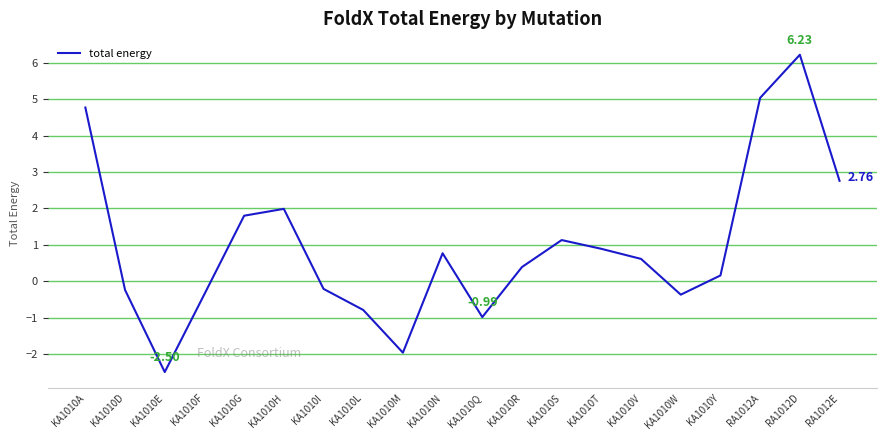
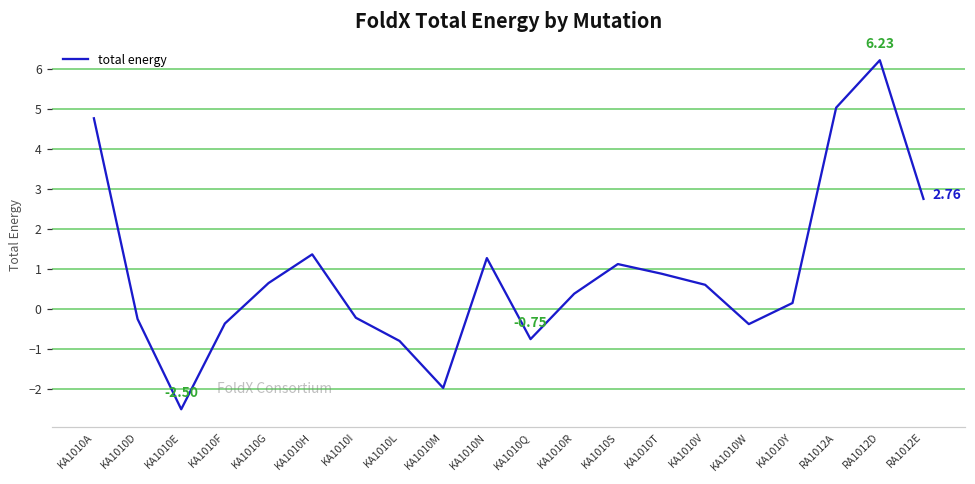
  {
    "KA1010E": -2.50,
-   "KA1010G": 1.8,
-   "KA1010H": 2.0,
-   "KA1010N": 0.8,
-   "KA1010Q": -0.99,
+   "KA1010G": 0.7,
+   "KA1010H": 1.4,
+   "KA1010N": 1.3,
+   "KA1010Q": -0.75,
    "RA1012D": 6.23,
    "RA1012E": 2.76
  }
